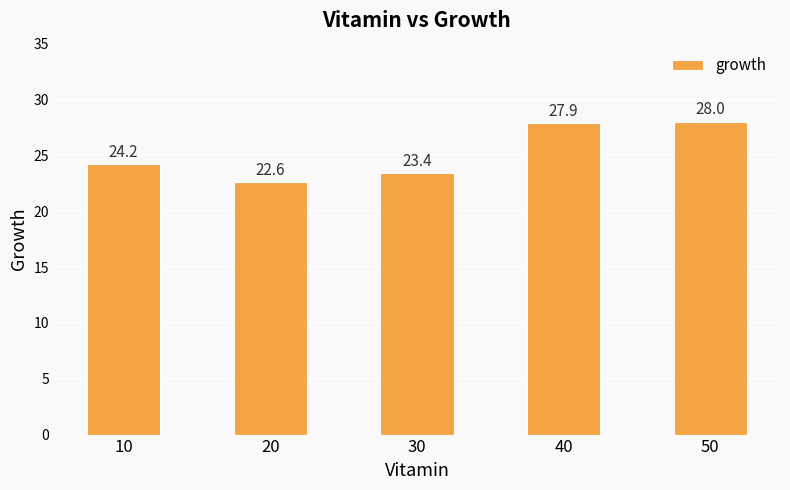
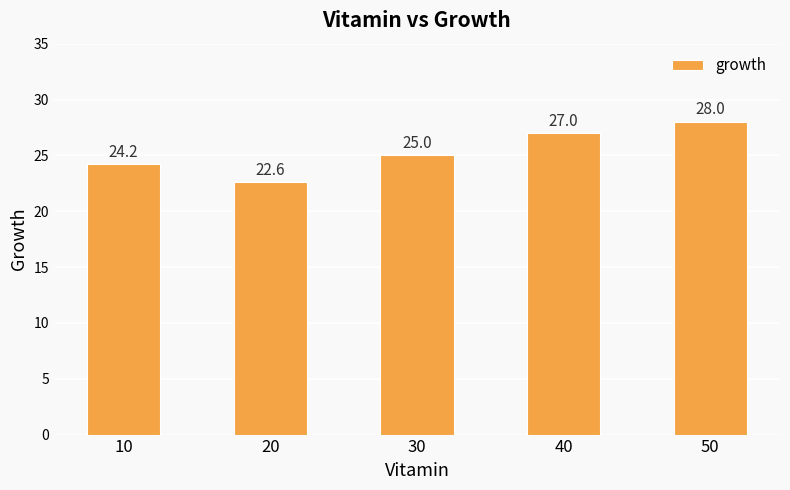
  {
    "10": 24.2,
    "20": 22.6,
-   "30": 23.4,
-   "40": 27.9,
+   "30": 25.0,
+   "40": 27.0,
    "50": 28.0
  }
